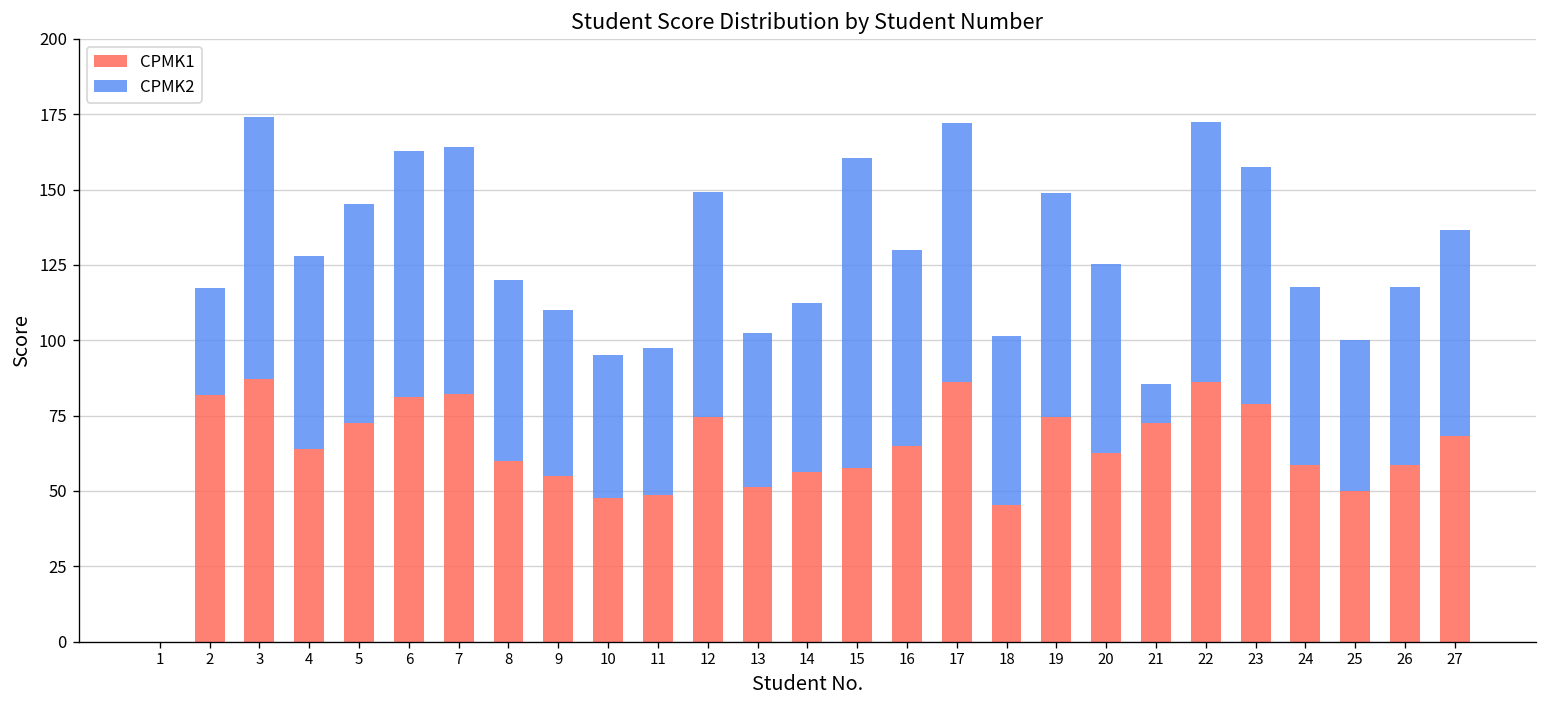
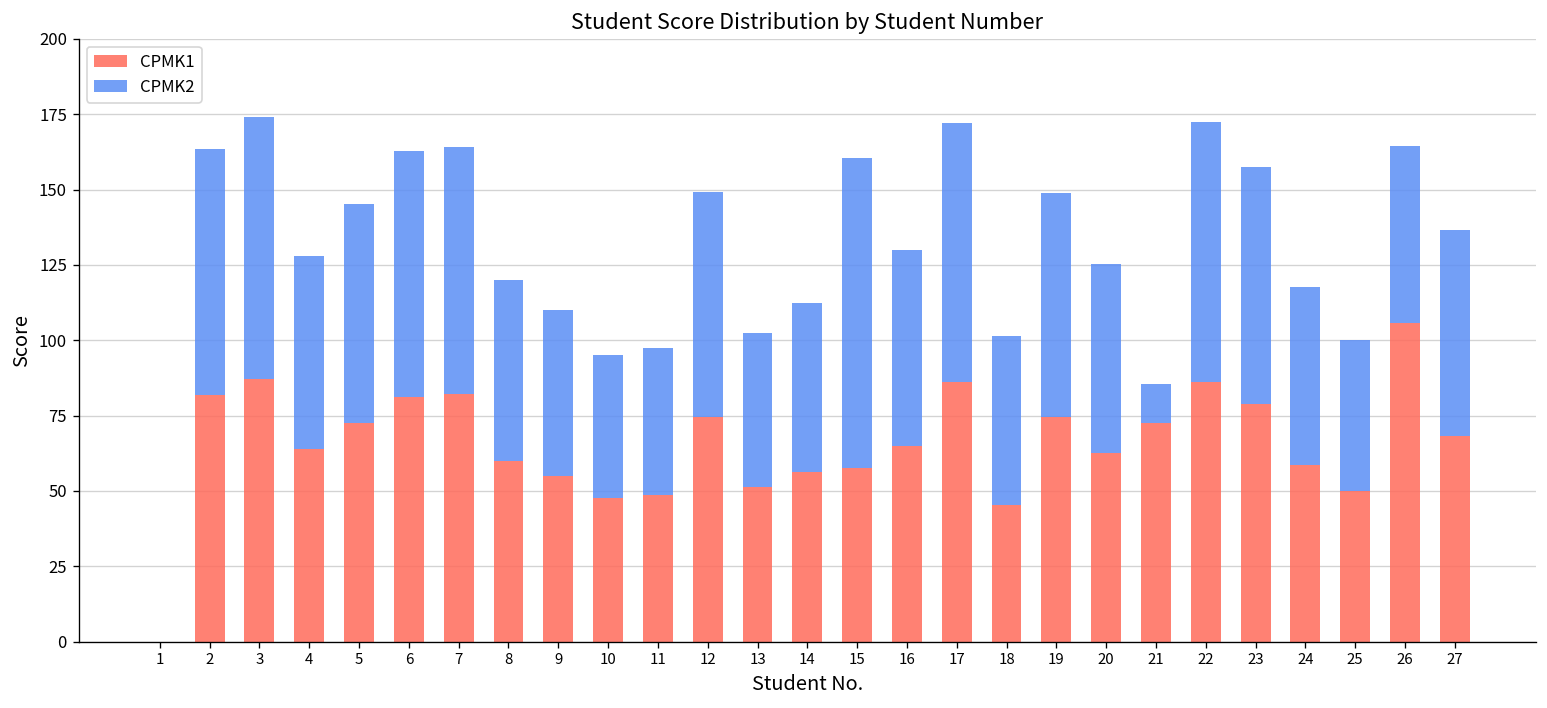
  {
    "CPMK1": {
      "1": 0,
      "2": 82,
      "3": 87,
      "4": 64,
      "5": 73,
      "6": 81,
      "7": 82,
      "8": 60,
      "9": 55,
      "10": 48,
      "11": 49,
      "12": 75,
      "13": 51,
      "14": 56,
      "15": 58,
      "16": 65,
      "17": 86,
      "18": 45,
      "19": 75,
      "20": 63,
      "21": 73,
      "22": 86,
      "23": 79,
      "24": 59,
      "25": 50,
-     "26": 59,
+     "26": 106,
      "27": 68
    },
    "CPMK2": {
      "1": 0,
-     "2": 36,
+     "2": 82,
      "3": 87,
      "4": 64,
      "5": 73,
      "6": 81,
      "7": 82,
      "8": 60,
      "9": 55,
      "10": 48,
      "11": 49,
      "12": 75,
      "13": 51,
      "14": 56,
      "15": 103,
      "16": 65,
      "17": 86,
      "18": 56,
      "19": 75,
      "20": 63,
      "21": 13,
      "22": 86,
      "23": 79,
      "24": 59,
      "25": 50,
      "26": 59,
      "27": 68
    }
  }
